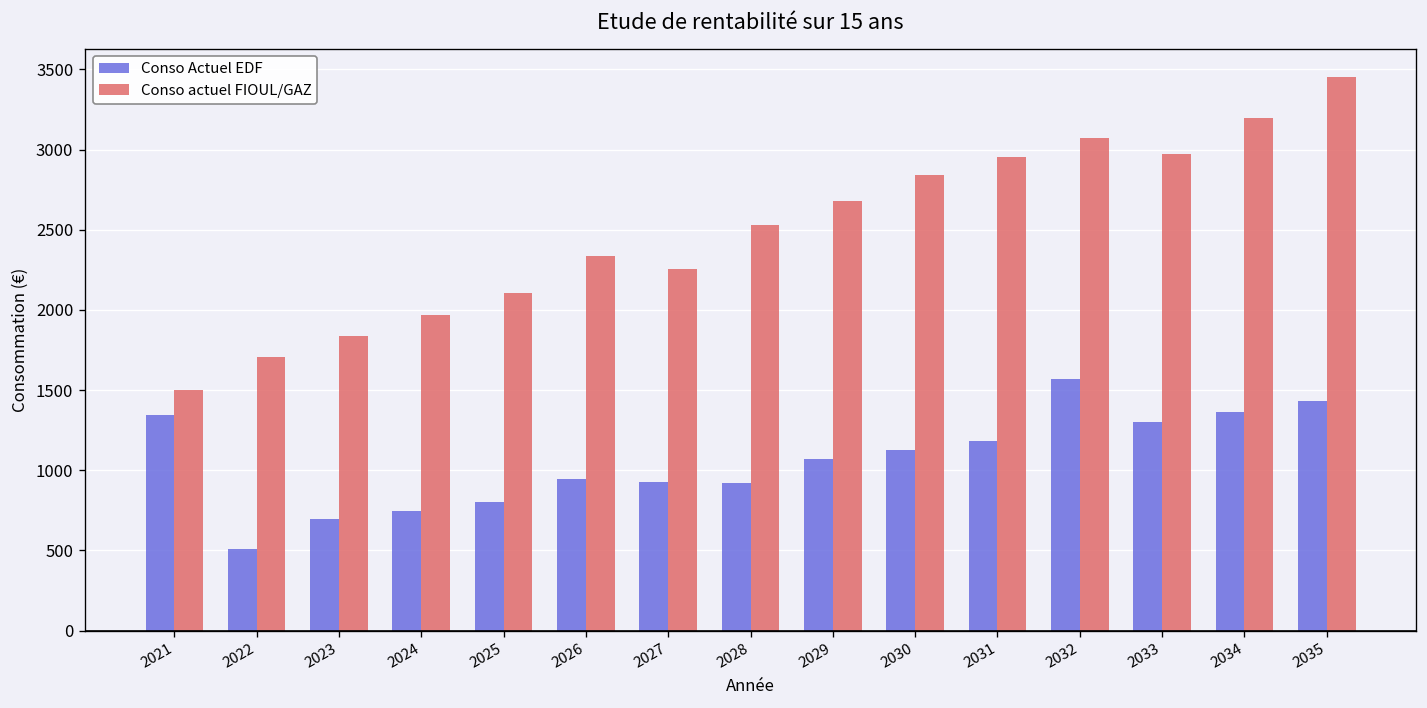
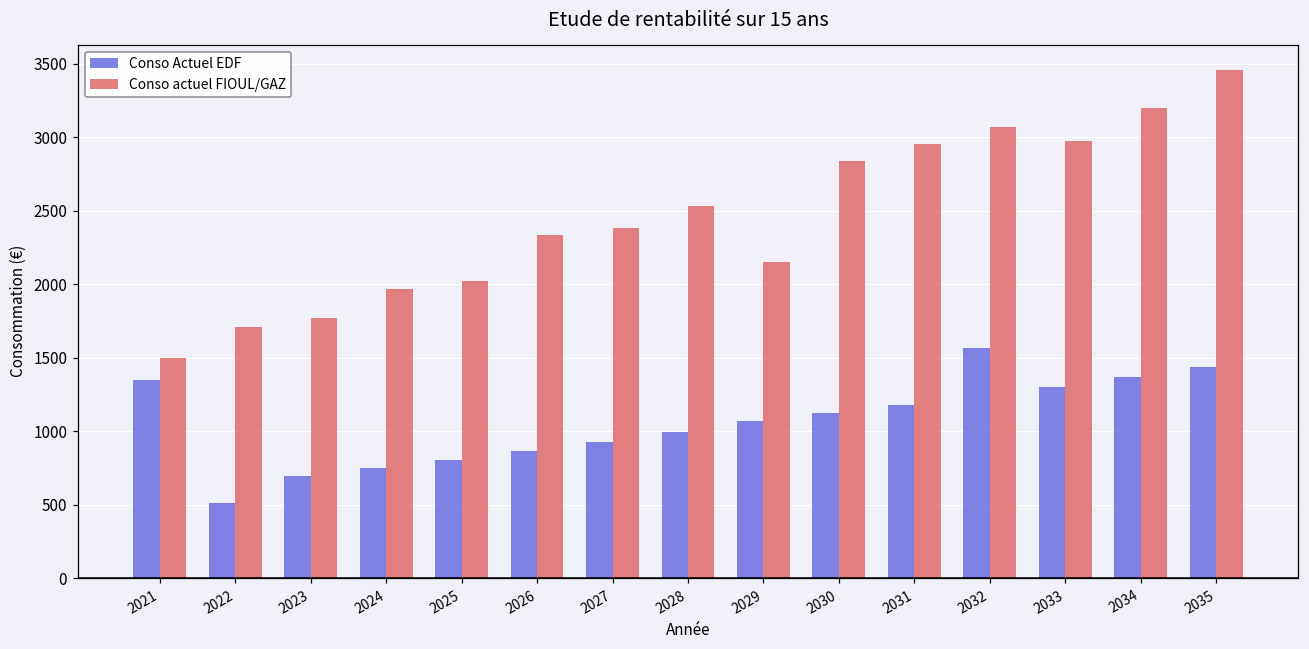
  {
    "Conso Actuel EDF": {
      "2021": 1350,
      "2022": 510,
      "2023": 690,
      "2024": 750,
      "2025": 800,
-     "2026": 950,
+     "2026": 860,
      "2027": 930,
-     "2028": 920,
+     "2028": 1000,
      "2029": 1070,
      "2030": 1120,
      "2031": 1180,
      "2032": 1570,
      "2033": 1300,
      "2034": 1370,
      "2035": 1430
    },
    "Conso actuel FIOUL/GAZ": {
      "2021": 1500,
      "2022": 1710,
-     "2023": 1840,
+     "2023": 1770,
      "2024": 1970,
-     "2025": 2100,
+     "2025": 2020,
      "2026": 2340,
-     "2027": 2260,
+     "2027": 2380,
      "2028": 2530,
-     "2029": 2680,
+     "2029": 2150,
      "2030": 2840,
      "2031": 2950,
      "2032": 3070,
      "2033": 2970,
      "2034": 3200,
      "2035": 3460
    }
  }
